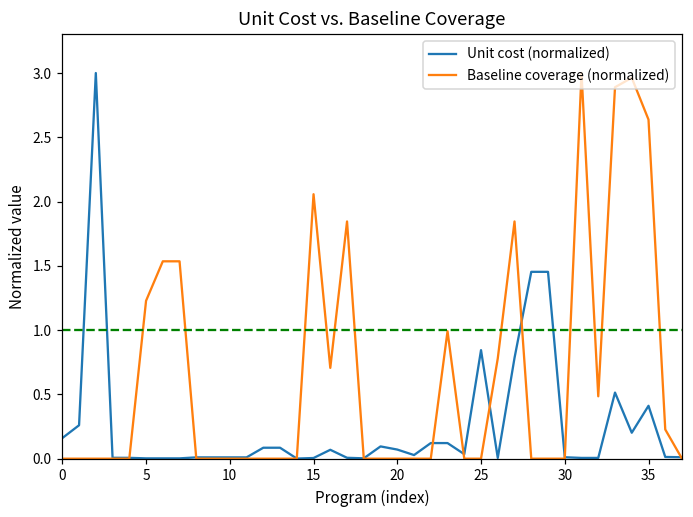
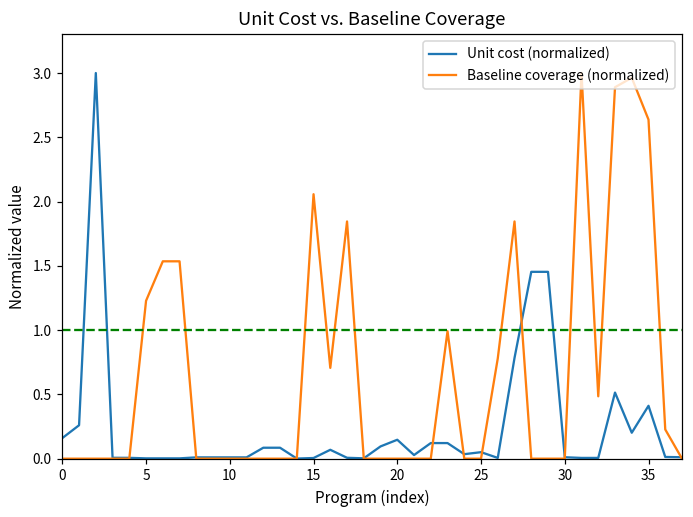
  {
    "Unit cost (normalized)": {
      "0": 0.16,
      "5": 0.00,
      "15": 0.01,
-     "20": 0.07,
-     "25": 0.84,
+     "20": 0.15,
+     "25": 0.05,
      "35": 0.41
    },
    "Baseline coverage (normalized)": {
      "0": 0.00,
      "5": 1.23,
      "15": 2.06,
      "20": 0.00,
      "25": 0.00,
      "35": 2.64
    }
  }
